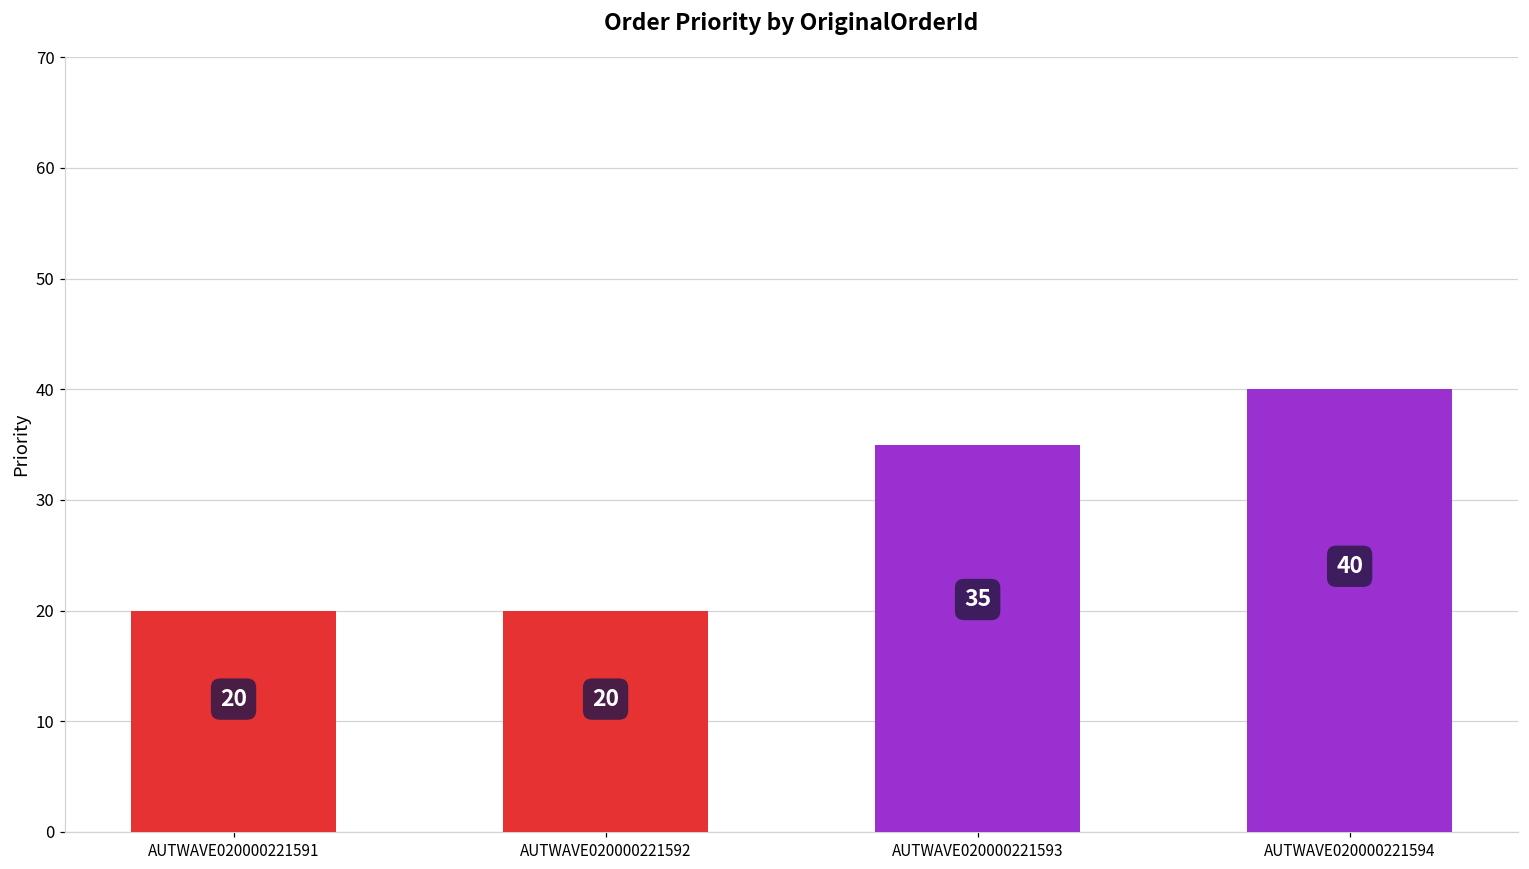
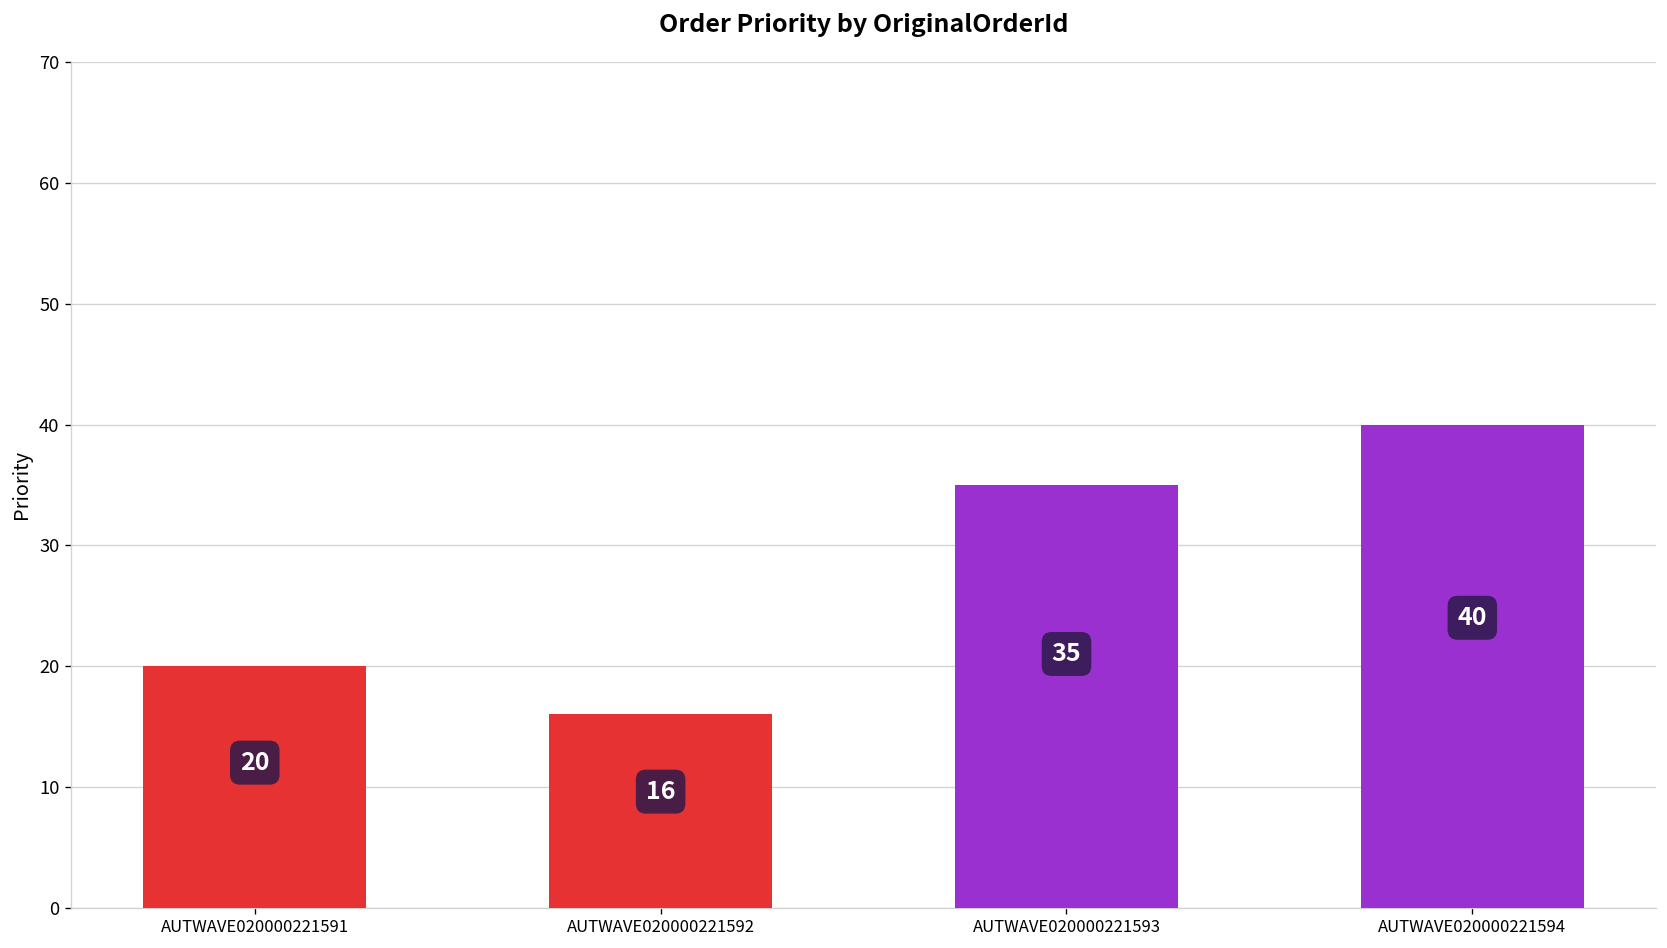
  {
-   "AUTWAVE020000221592": 20
+   "AUTWAVE020000221592": 16
  }
